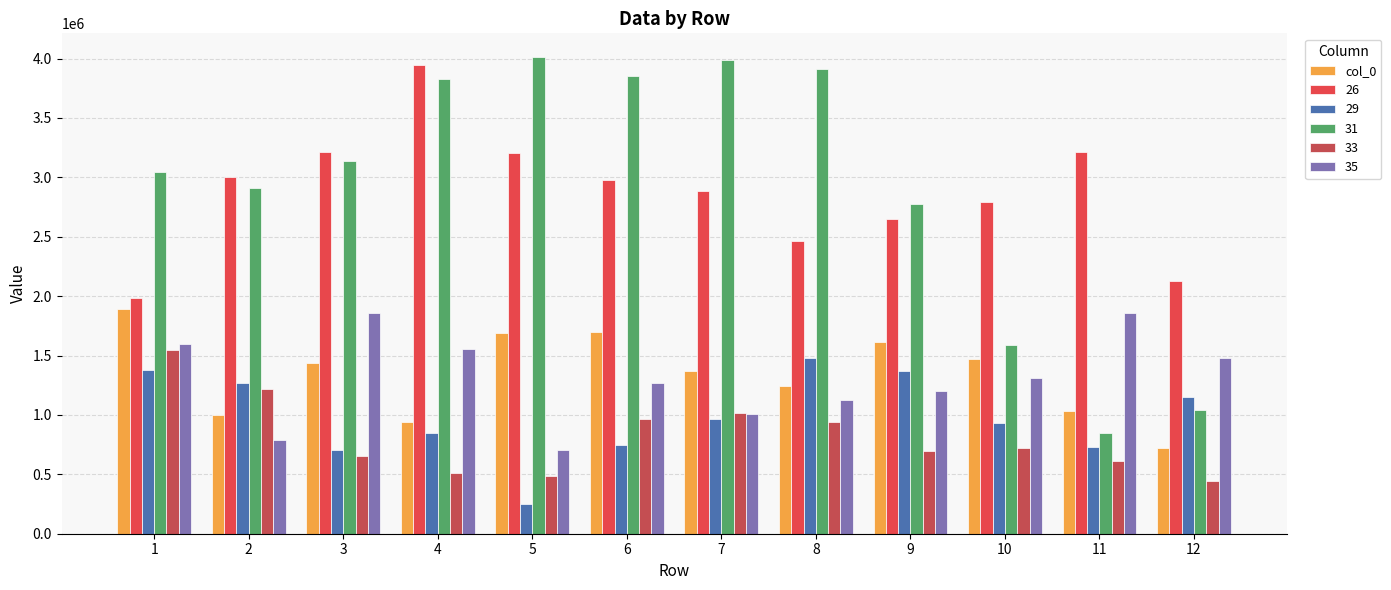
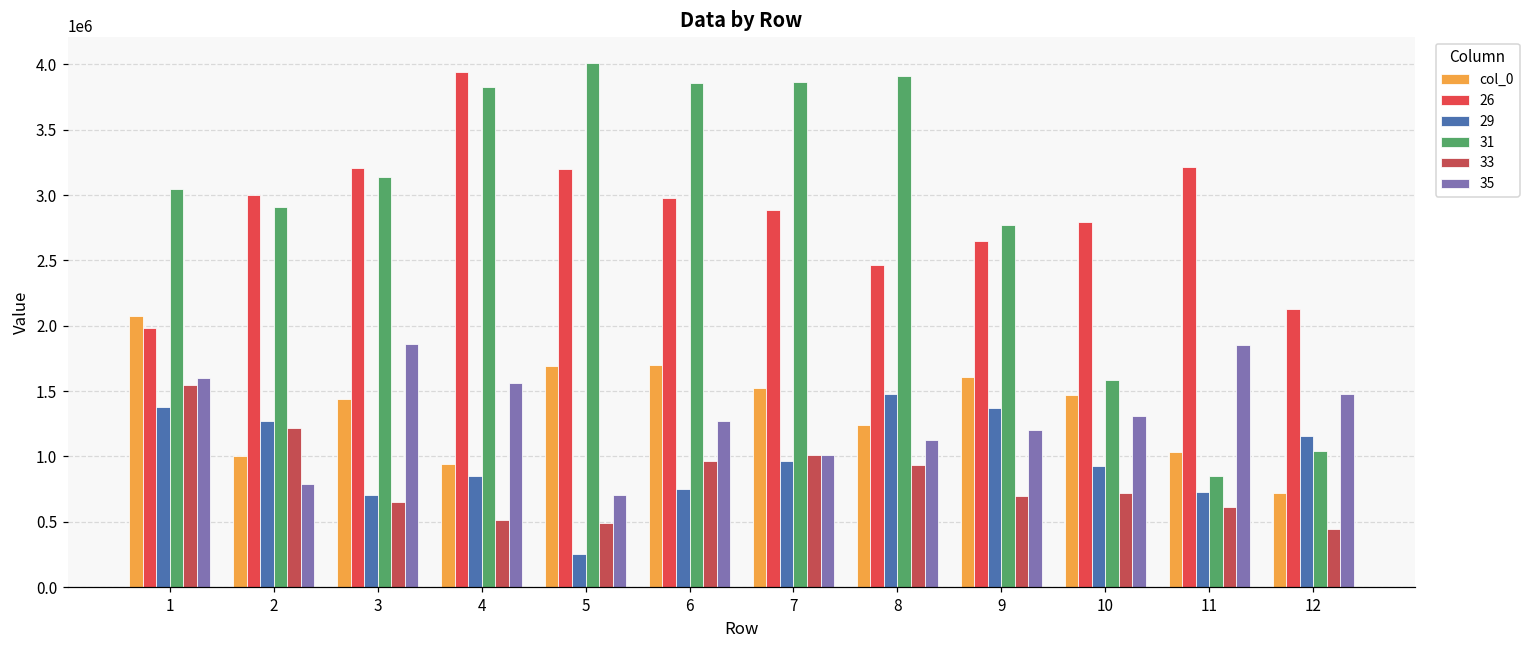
  {
    "col_0": {
-     "1": 1890000,
+     "1": 2080000,
      "2": 1000000,
      "3": 1440000,
      "4": 940000,
      "5": 1690000,
      "6": 1700000,
-     "7": 1370000,
+     "7": 1520000,
      "8": 1240000,
      "9": 1610000,
      "10": 1470000,
      "11": 1030000,
      "12": 720000
    },
    "31": {
      "1": 3050000,
      "2": 2910000,
      "3": 3140000,
      "4": 3830000,
      "5": 4010000,
      "6": 3850000,
-     "7": 3990000,
+     "7": 3870000,
      "8": 3910000,
      "9": 2770000,
      "10": 1590000,
      "11": 850000,
      "12": 1040000
    }
  }
